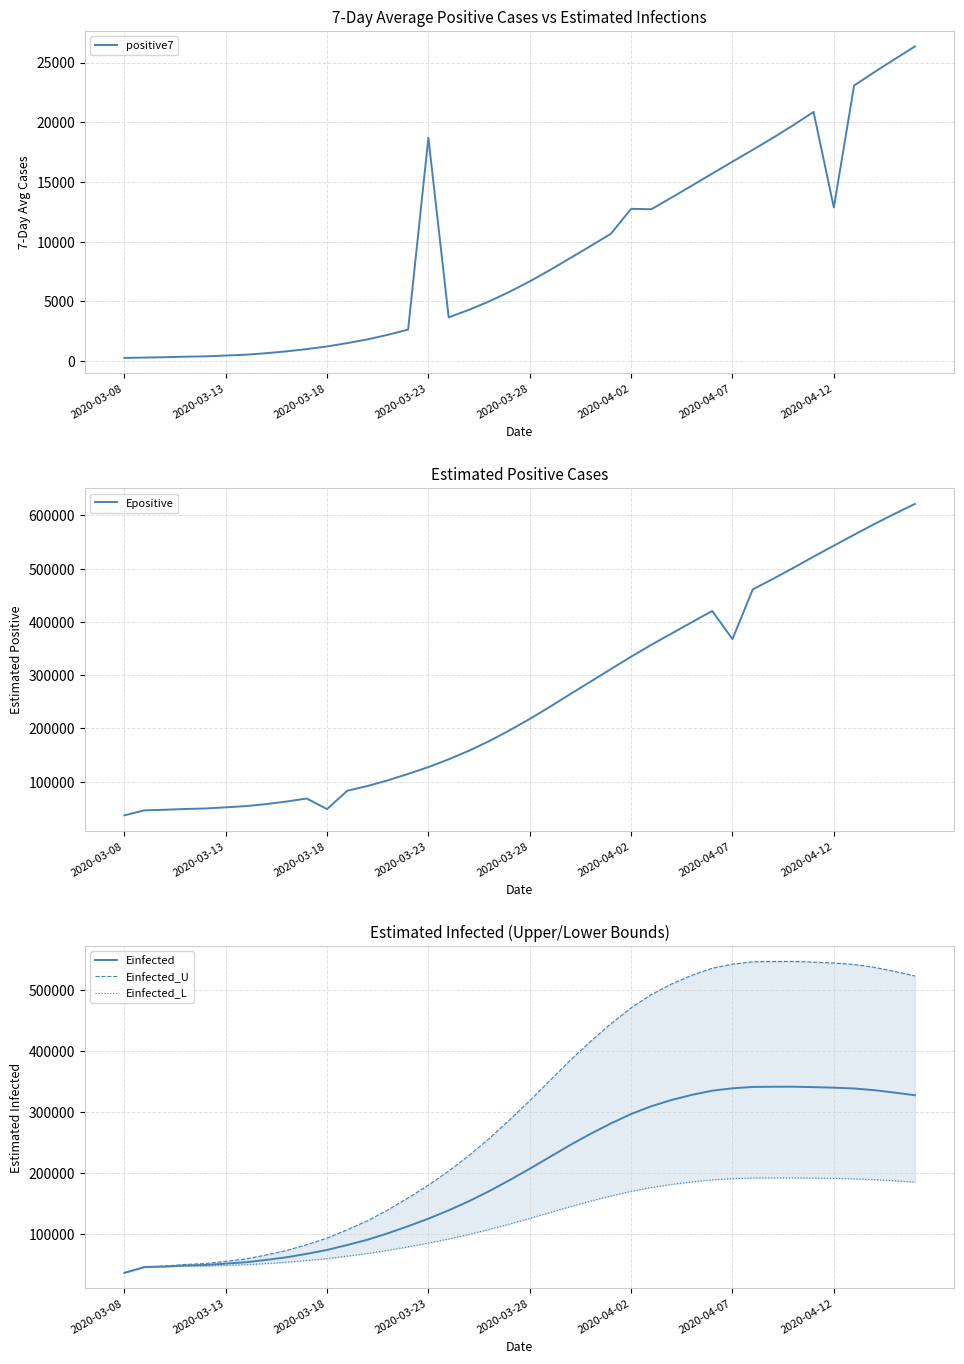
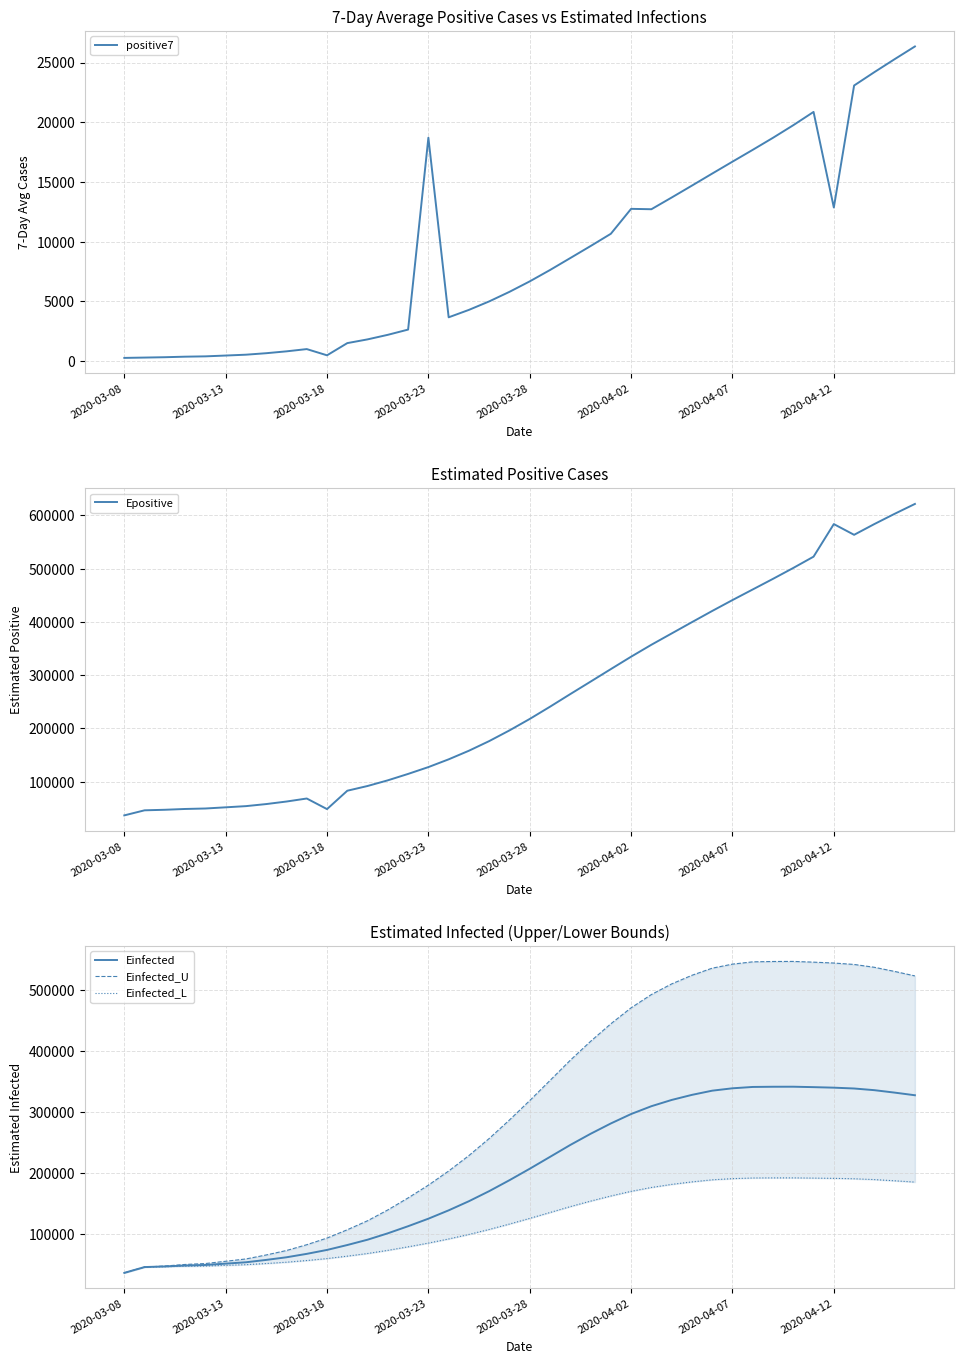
  {
    "7-Day Average Positive Cases vs Estimated Infections": {
      "2020-03-08": 300,
      "2020-03-13": 500,
-     "2020-03-18": 1200,
+     "2020-03-18": 500,
      "2020-03-23": 18700,
      "2020-03-28": 6700,
      "2020-04-02": 12700,
      "2020-04-07": 16700,
      "2020-04-12": 12900
    },
    "Estimated Positive Cases": {
      "2020-03-08": 40000,
      "2020-03-13": 50000,
      "2020-03-18": 50000,
      "2020-03-23": 130000,
      "2020-03-28": 220000,
      "2020-04-02": 330000,
-     "2020-04-07": 370000,
-     "2020-04-12": 540000
+     "2020-04-07": 440000,
+     "2020-04-12": 580000
    }
  }
